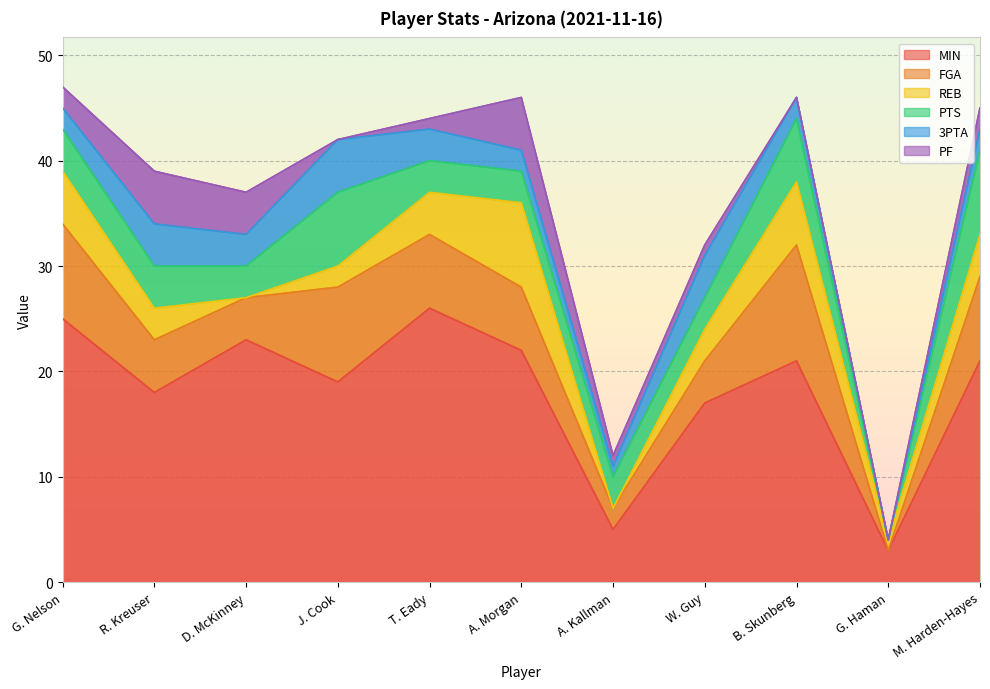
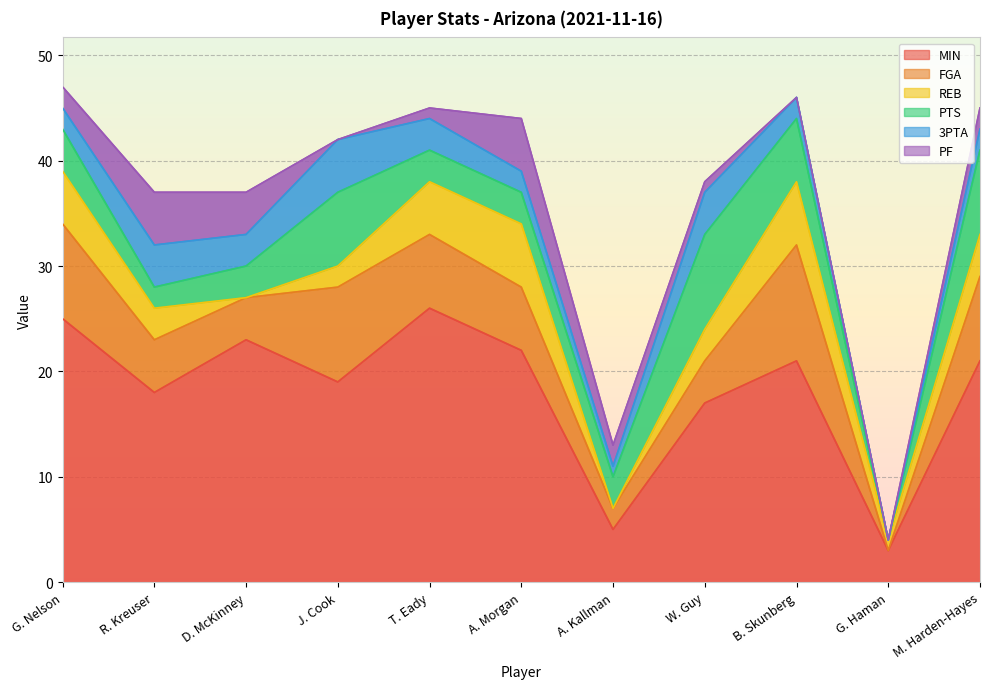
  {
    "REB": {
      "G. Nelson": 5,
      "R. Kreuser": 3,
      "J. Cook": 2,
-     "T. Eady": 4,
-     "A. Morgan": 8,
+     "T. Eady": 5,
+     "A. Morgan": 6,
      "W. Guy": 3,
      "B. Skunberg": 6,
      "M. Harden-Hayes": 4
    },
    "PTS": {
      "G. Nelson": 4,
-     "R. Kreuser": 4,
+     "R. Kreuser": 2,
      "D. McKinney": 3,
      "J. Cook": 7,
      "T. Eady": 3,
      "A. Morgan": 3,
      "A. Kallman": 3,
-     "W. Guy": 3,
+     "W. Guy": 9,
      "B. Skunberg": 6,
      "M. Harden-Hayes": 8
    },
    "3PTA": {
      "G. Nelson": 2,
      "R. Kreuser": 4,
      "D. McKinney": 3,
      "T. Eady": 3,
      "A. Morgan": 2,
      "A. Kallman": 1,
      "W. Guy": 4,
      "M. Harden-Hayes": 2
    },
    "PF": {
      "G. Nelson": 2,
      "R. Kreuser": 5,
      "D. McKinney": 4,
      "T. Eady": 1,
      "A. Morgan": 5,
-     "A. Kallman": 1,
+     "A. Kallman": 2,
      "W. Guy": 1,
      "M. Harden-Hayes": 2
    }
  }
